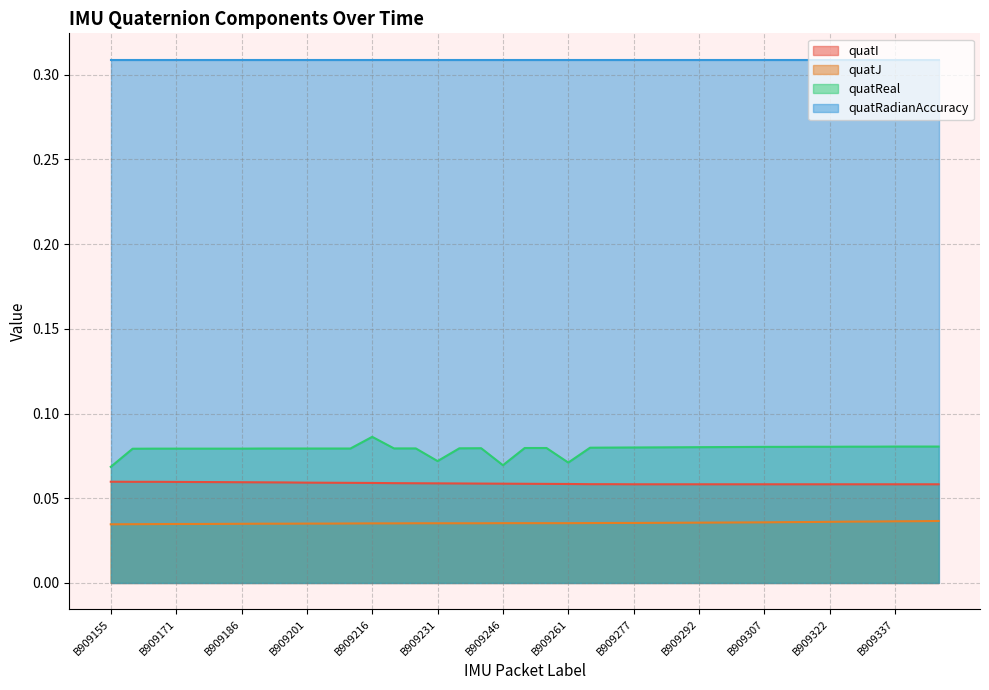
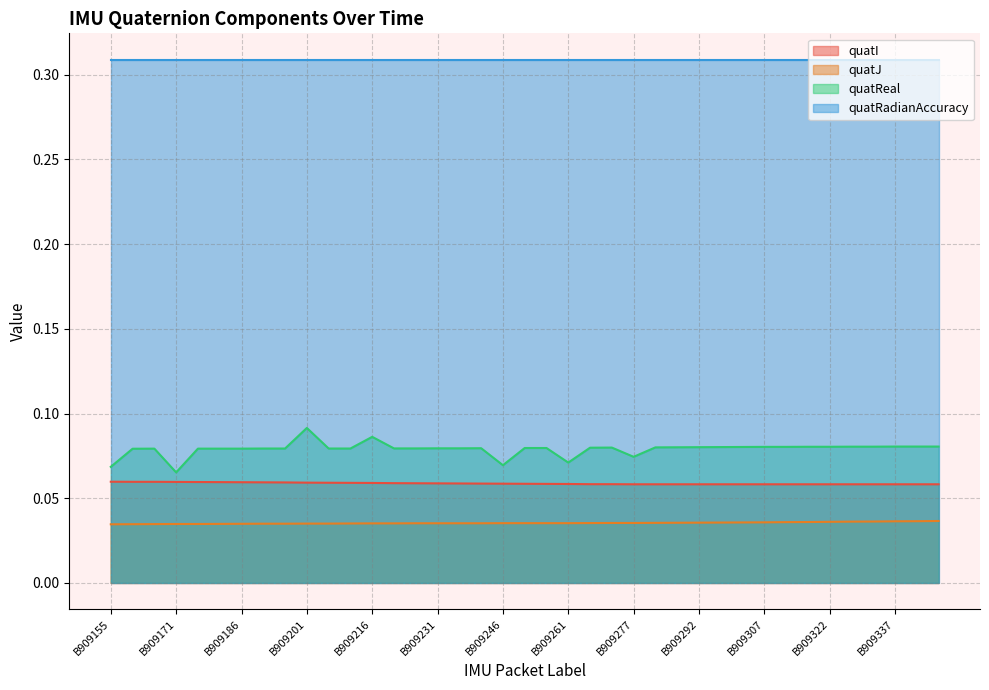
  {
    "quatReal": {
      "B909155": 0.069,
-     "B909171": 0.079,
+     "B909171": 0.065,
      "B909186": 0.079,
-     "B909201": 0.079,
+     "B909201": 0.091,
      "B909216": 0.086,
-     "B909231": 0.072,
+     "B909231": 0.079,
      "B909246": 0.069,
      "B909261": 0.071,
-     "B909277": 0.080,
+     "B909277": 0.074,
      "B909292": 0.080,
      "B909307": 0.080,
      "B909322": 0.080,
      "B909337": 0.081
    },
    "quatRadianAccuracy": {
      "B909155": 0.309,
      "B909171": 0.309,
      "B909186": 0.309,
      "B909201": 0.309,
      "B909216": 0.309,
      "B909231": 0.309,
      "B909246": 0.309,
      "B909261": 0.309,
      "B909277": 0.309,
      "B909292": 0.309,
      "B909307": 0.309
    }
  }
